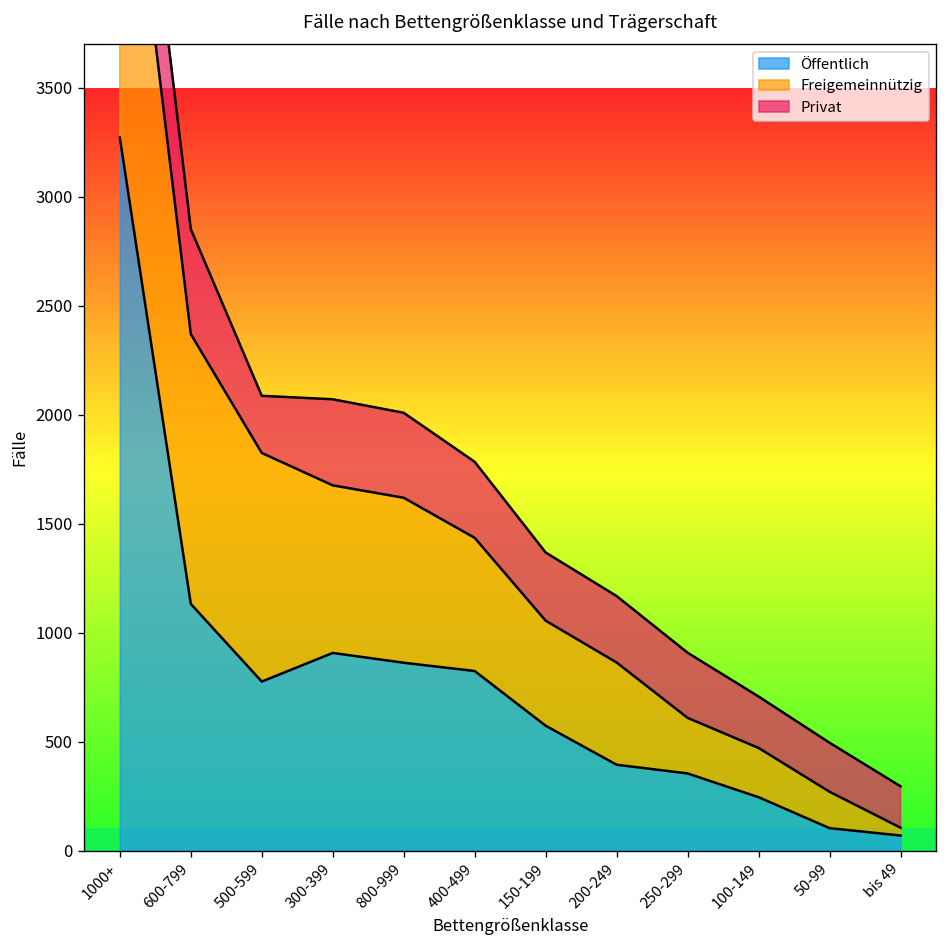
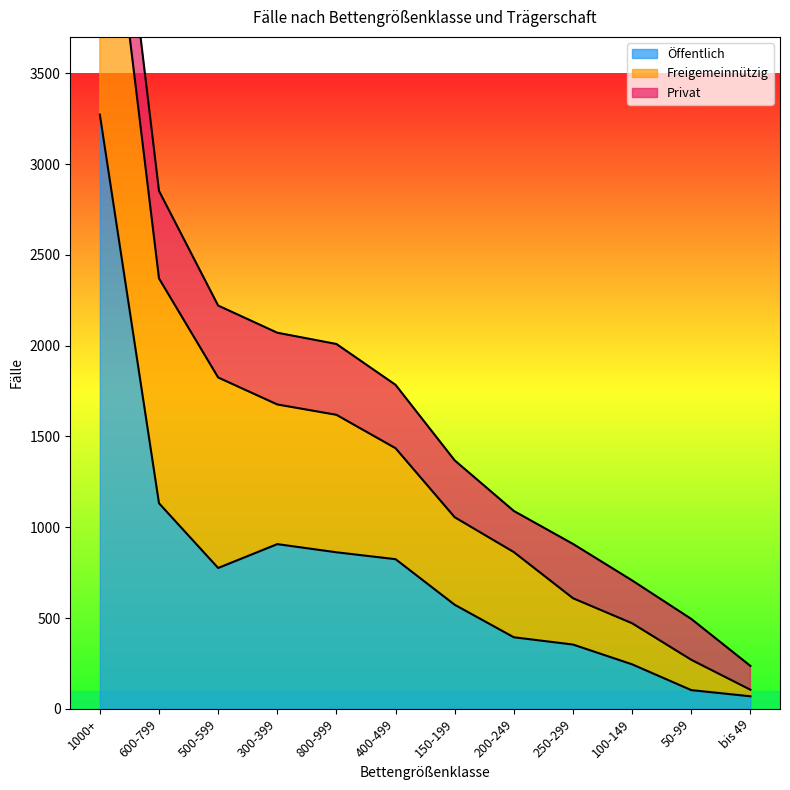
  {
    "Öffentlich": {
      "1000+": 3270,
      "600-799": 1130,
      "500-599": 780,
      "300-399": 910,
      "800-999": 860,
      "400-499": 820,
      "150-199": 570,
      "200-249": 390,
      "250-299": 350,
      "100-149": 250,
      "50-99": 100
    },
    "Freigemeinnützig": {
      "600-799": 1240,
      "500-599": 1050,
      "300-399": 770,
      "800-999": 760,
      "400-499": 610,
      "150-199": 480,
      "200-249": 470,
      "250-299": 260,
      "100-149": 230,
      "50-99": 170,
      "bis 49": 40
    },
    "Privat": {
      "600-799": 480,
-     "500-599": 260,
+     "500-599": 400,
      "300-399": 400,
      "800-999": 390,
      "400-499": 350,
      "150-199": 310,
-     "200-249": 310,
+     "200-249": 230,
      "250-299": 300,
      "100-149": 240,
      "50-99": 230,
-     "bis 49": 190
+     "bis 49": 130
    }
  }
